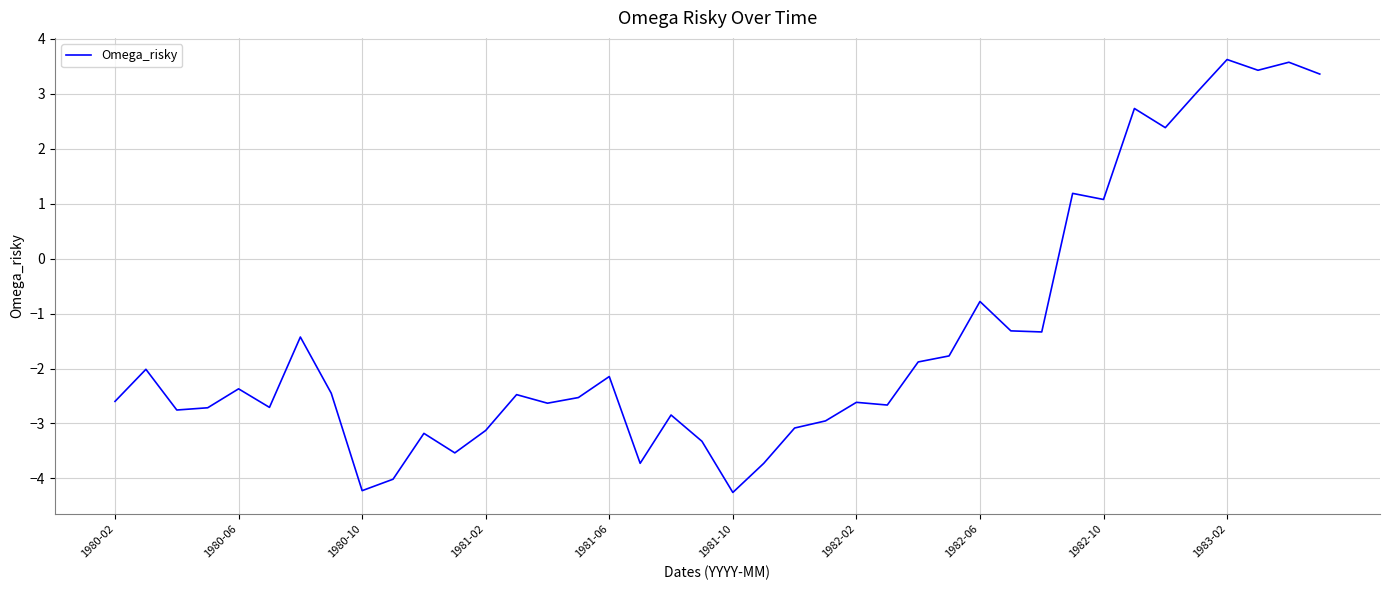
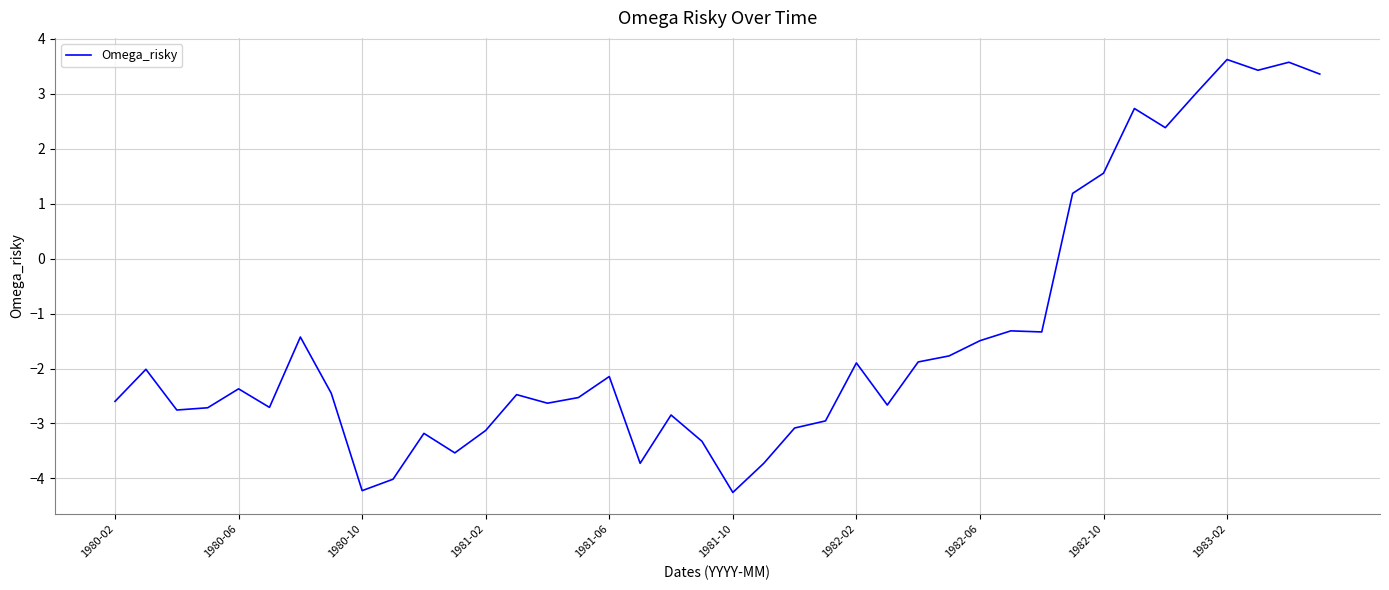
  {
    "1980-02": -2.6,
    "1980-06": -2.4,
    "1980-10": -4.2,
    "1981-02": -3.1,
    "1981-06": -2.1,
    "1981-10": -4.3,
-   "1982-02": -2.6,
-   "1982-06": -0.8,
-   "1982-10": 1.1,
+   "1982-02": -1.9,
+   "1982-06": -1.5,
+   "1982-10": 1.6,
    "1983-02": 3.6
  }
